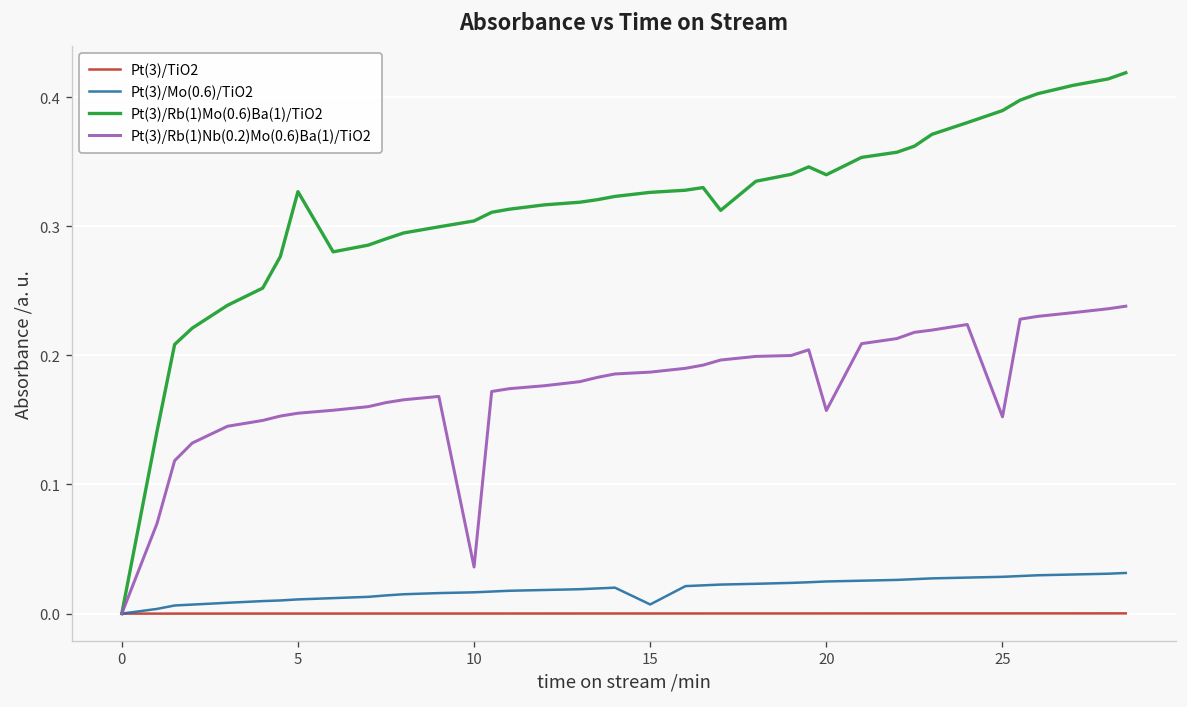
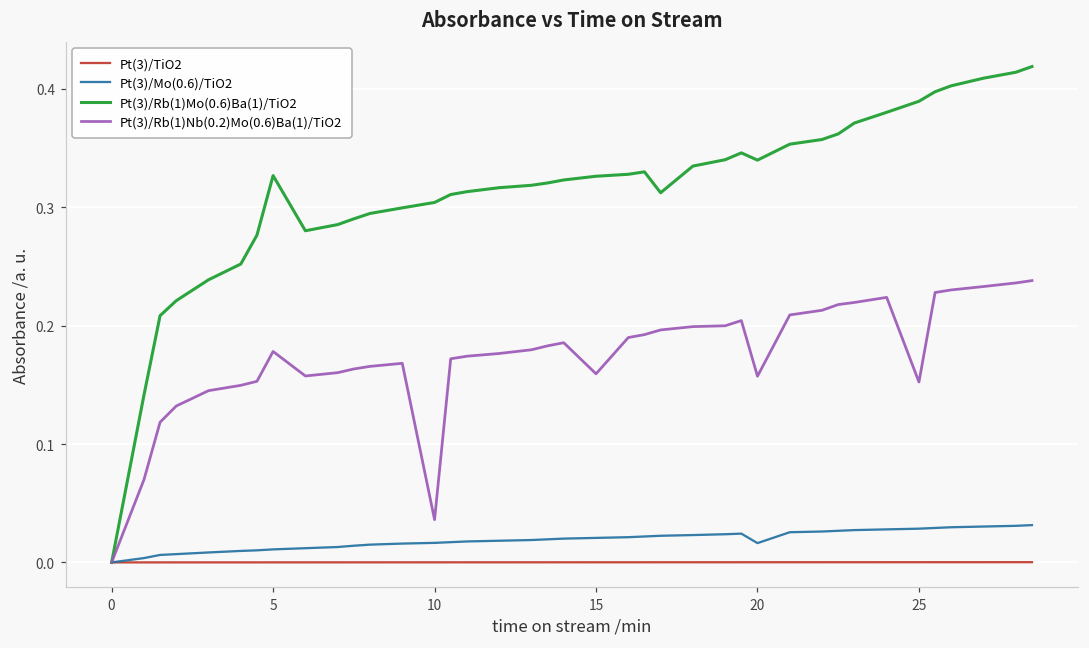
  {
    "Pt(3)/TiO2": {
      "5": 0.000,
      "10": 0.000,
      "15": 0.000,
      "20": 0.000,
      "25": 0.000
    },
    "Pt(3)/Mo(0.6)/TiO2": {
      "5": 0.011,
      "10": 0.017,
-     "15": 0.007,
-     "20": 0.025,
+     "15": 0.021,
+     "20": 0.016,
      "25": 0.029
    },
    "Pt(3)/Rb(1)Mo(0.6)Ba(1)/TiO2": {
      "5": 0.327,
      "10": 0.304,
      "15": 0.326,
      "20": 0.340,
      "25": 0.390
    },
    "Pt(3)/Rb(1)Nb(0.2)Mo(0.6)Ba(1)/TiO2": {
-     "5": 0.155,
+     "5": 0.178,
      "10": 0.036,
-     "15": 0.187,
+     "15": 0.159,
      "20": 0.157,
      "25": 0.152
    }
  }
